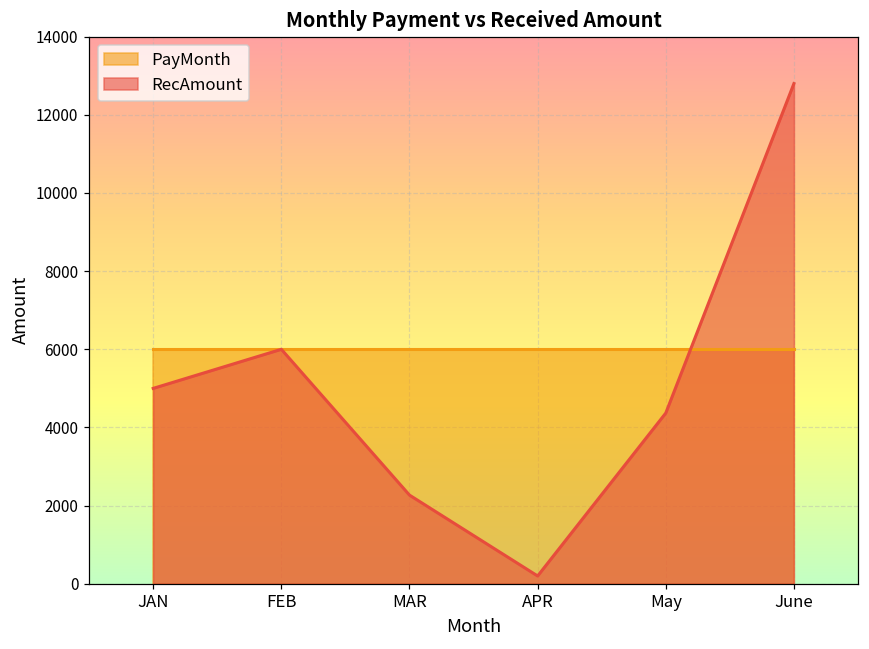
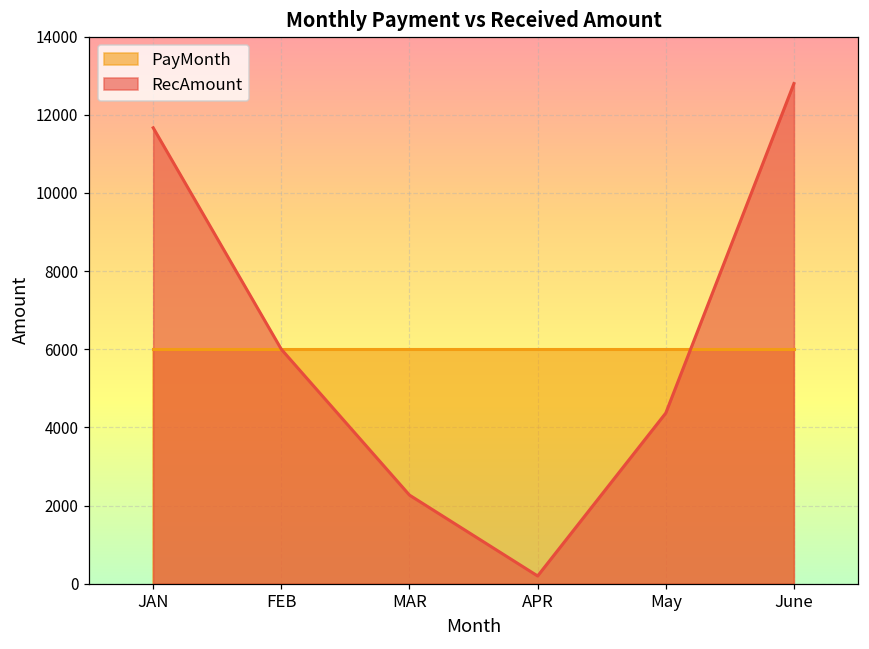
  {
    "PayMonth": {
      "JAN": 6000,
      "MAR": 6000,
      "APR": 6000,
      "May": 6000,
      "June": 6000
    },
    "RecAmount": {
-     "JAN": 5000,
+     "JAN": 11700,
      "MAR": 2300,
      "APR": 200,
      "May": 4400,
      "June": 12800
    }
  }
